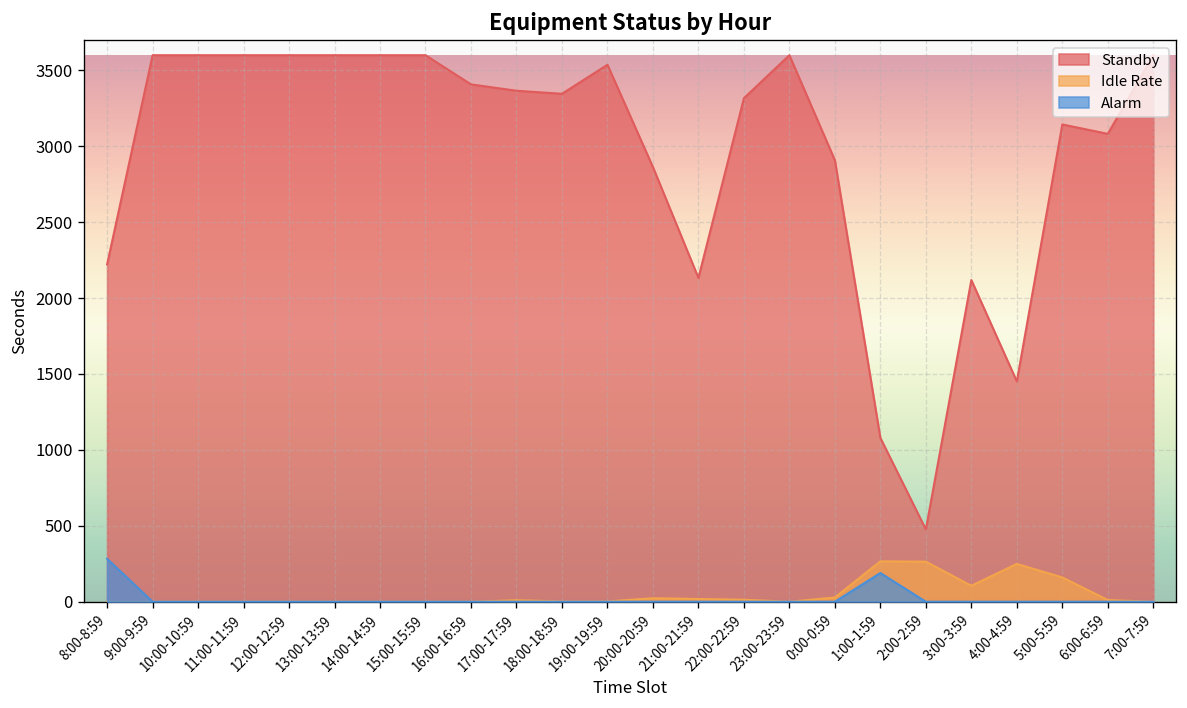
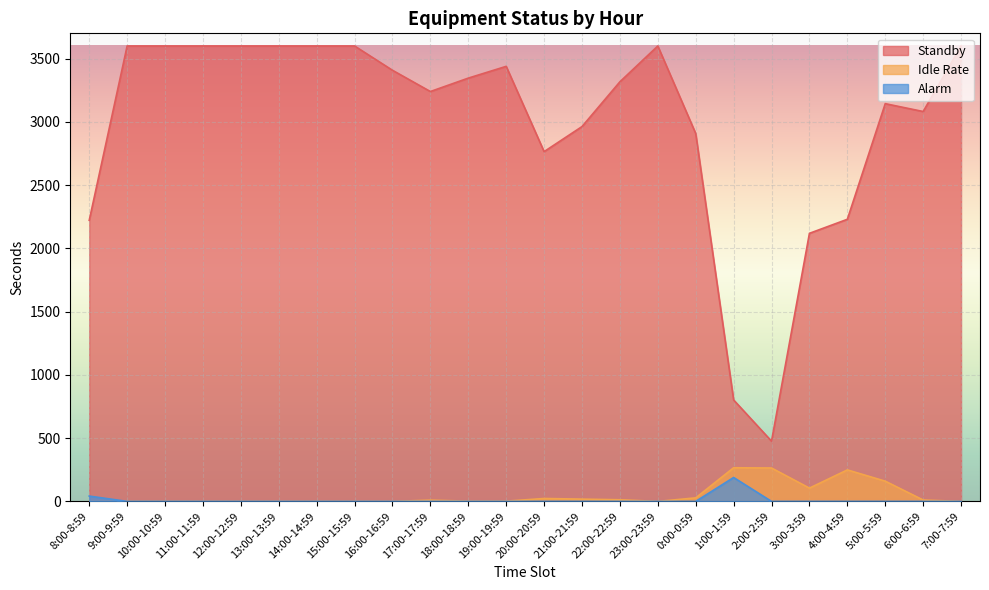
  {
    "Standby": {
      "8:00-8:59": 2220,
      "9:00-9:59": 3600,
      "10:00-10:59": 3600,
      "11:00-11:59": 3600,
      "12:00-12:59": 3600,
      "13:00-13:59": 3600,
      "14:00-14:59": 3600,
      "15:00-15:59": 3600,
      "16:00-16:59": 3410,
-     "17:00-17:59": 3370,
+     "17:00-17:59": 3240,
      "18:00-18:59": 3350,
-     "19:00-19:59": 3540,
-     "20:00-20:59": 2860,
-     "21:00-21:59": 2130,
+     "19:00-19:59": 3440,
+     "20:00-20:59": 2770,
+     "21:00-21:59": 2960,
      "22:00-22:59": 3320,
      "23:00-23:59": 3600,
      "0:00-0:59": 2910,
-     "1:00-1:59": 1080,
+     "1:00-1:59": 800,
      "2:00-2:59": 480,
      "3:00-3:59": 2120,
-     "4:00-4:59": 1450,
+     "4:00-4:59": 2230,
      "5:00-5:59": 3140,
      "6:00-6:59": 3080
    },
    "Idle Rate": {
      "8:00-8:59": 0,
      "20:00-20:59": 20,
      "0:00-0:59": 30,
      "1:00-1:59": 270,
      "2:00-2:59": 260,
      "3:00-3:59": 110,
      "4:00-4:59": 250,
      "5:00-5:59": 160
    },
    "Alarm": {
-     "8:00-8:59": 280,
+     "8:00-8:59": 40,
      "20:00-20:59": 0,
      "0:00-0:59": 0,
      "1:00-1:59": 190,
      "2:00-2:59": 0,
      "3:00-3:59": 0,
      "4:00-4:59": 0,
      "5:00-5:59": 0
    }
  }
